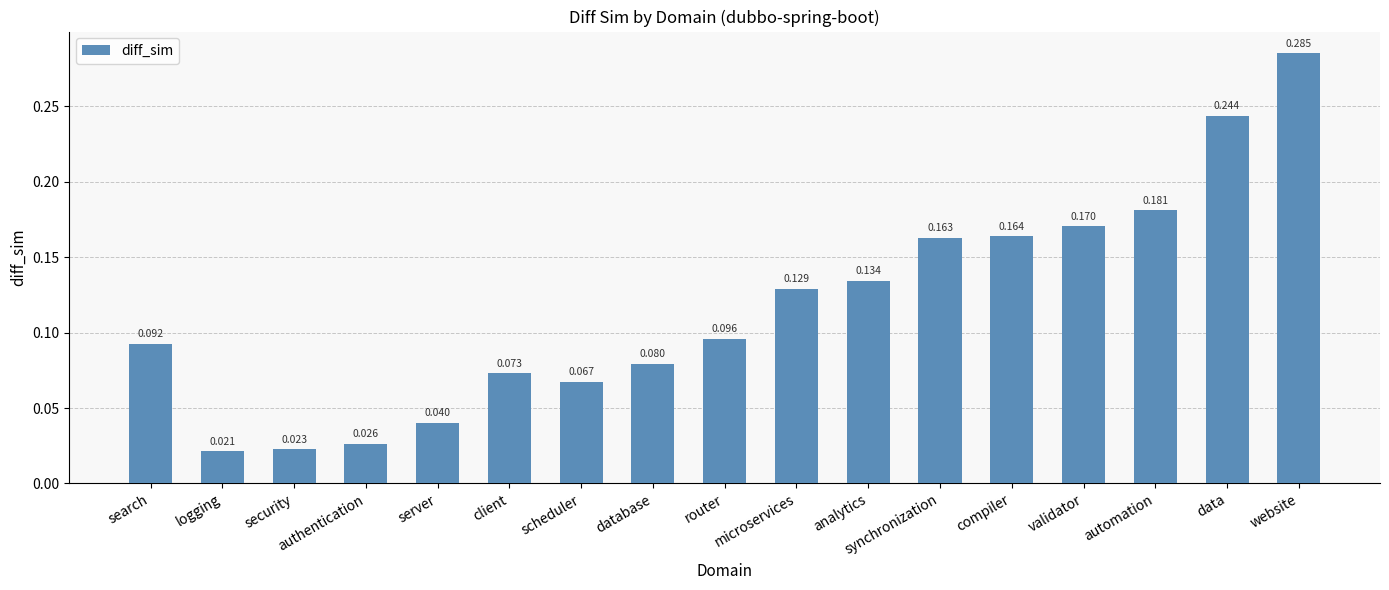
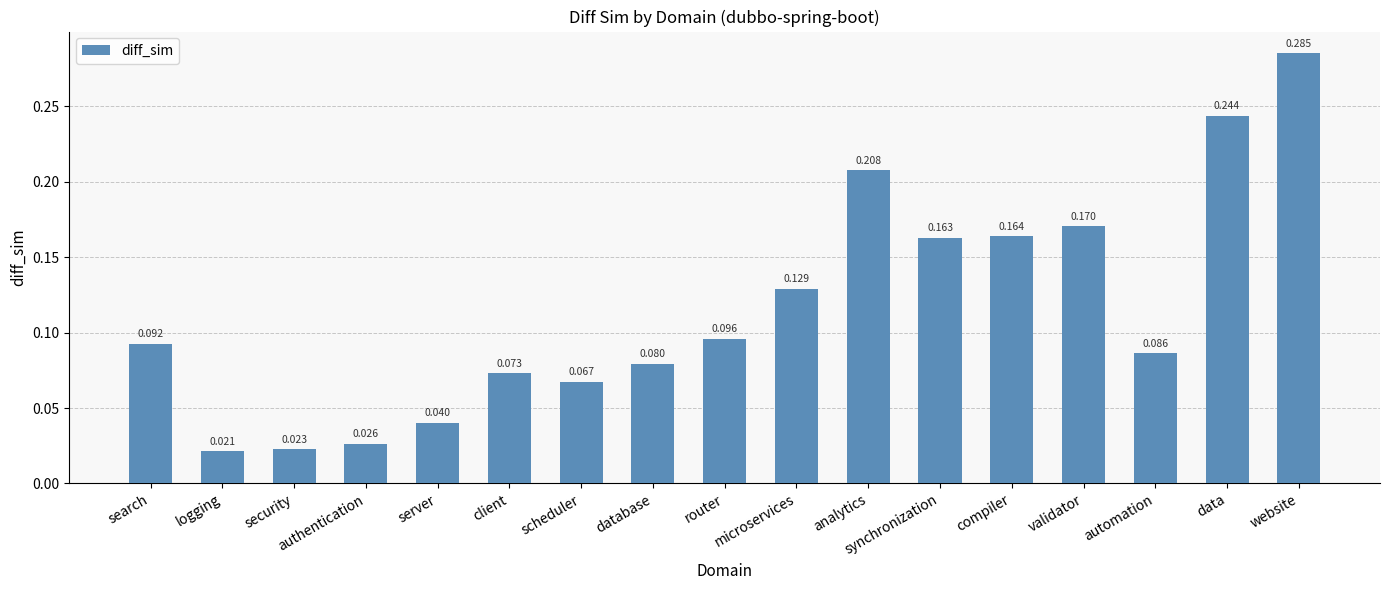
  {
    "search": 0.092,
    "logging": 0.021,
    "security": 0.023,
    "authentication": 0.026,
    "server": 0.040,
    "client": 0.073,
    "scheduler": 0.067,
    "database": 0.080,
    "router": 0.096,
    "microservices": 0.129,
-   "analytics": 0.134,
+   "analytics": 0.208,
    "synchronization": 0.163,
    "compiler": 0.164,
    "validator": 0.170,
-   "automation": 0.181,
+   "automation": 0.086,
    "data": 0.244,
    "website": 0.285
  }
